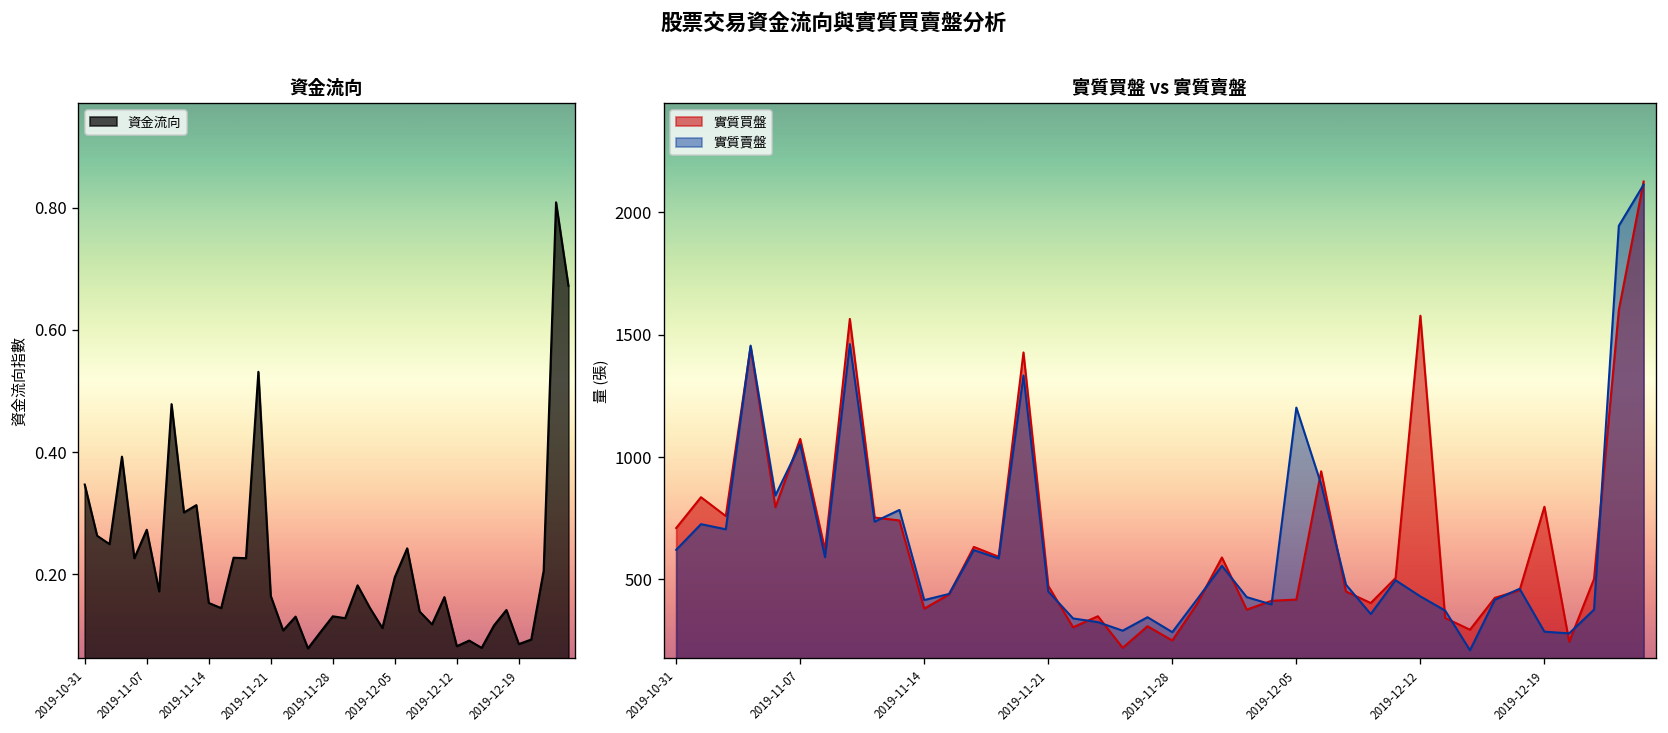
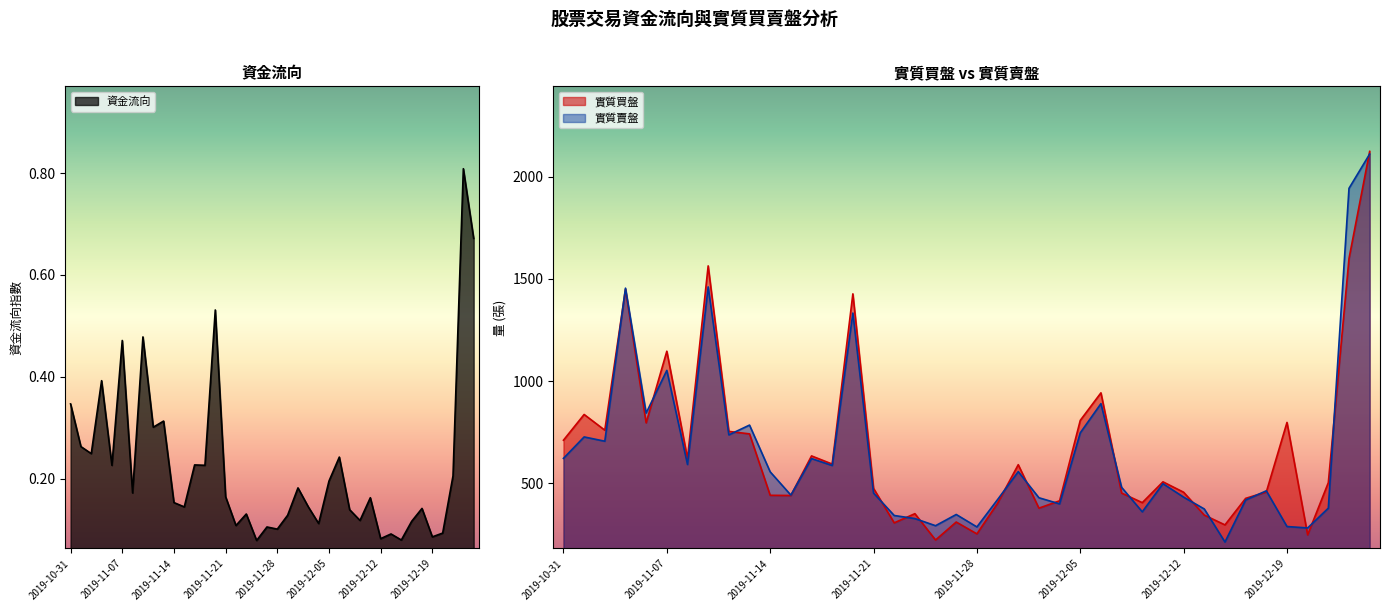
  {
    "資金流向": {
      "2019-10-31": 0.35,
-     "2019-11-07": 0.27,
+     "2019-11-07": 0.47,
      "2019-11-14": 0.15,
      "2019-11-21": 0.16,
-     "2019-11-28": 0.13,
+     "2019-11-28": 0.10,
      "2019-12-05": 0.20,
      "2019-12-12": 0.08,
      "2019-12-19": 0.09
    },
    "實質買盤 vs 實質賣盤": {
      "實質買盤": {
        "2019-10-31": 710,
-       "2019-11-07": 1070,
-       "2019-11-14": 380,
+       "2019-11-07": 1150,
+       "2019-11-14": 440,
        "2019-11-21": 470,
        "2019-11-28": 250,
-       "2019-12-05": 420,
-       "2019-12-12": 1580,
+       "2019-12-05": 810,
+       "2019-12-12": 460,
        "2019-12-19": 800
      },
      "實質賣盤": {
        "2019-10-31": 620,
        "2019-11-07": 1050,
-       "2019-11-14": 420,
+       "2019-11-14": 560,
        "2019-11-21": 450,
        "2019-11-28": 290,
-       "2019-12-05": 1200,
+       "2019-12-05": 750,
        "2019-12-12": 430,
        "2019-12-19": 290
      }
    }
  }
